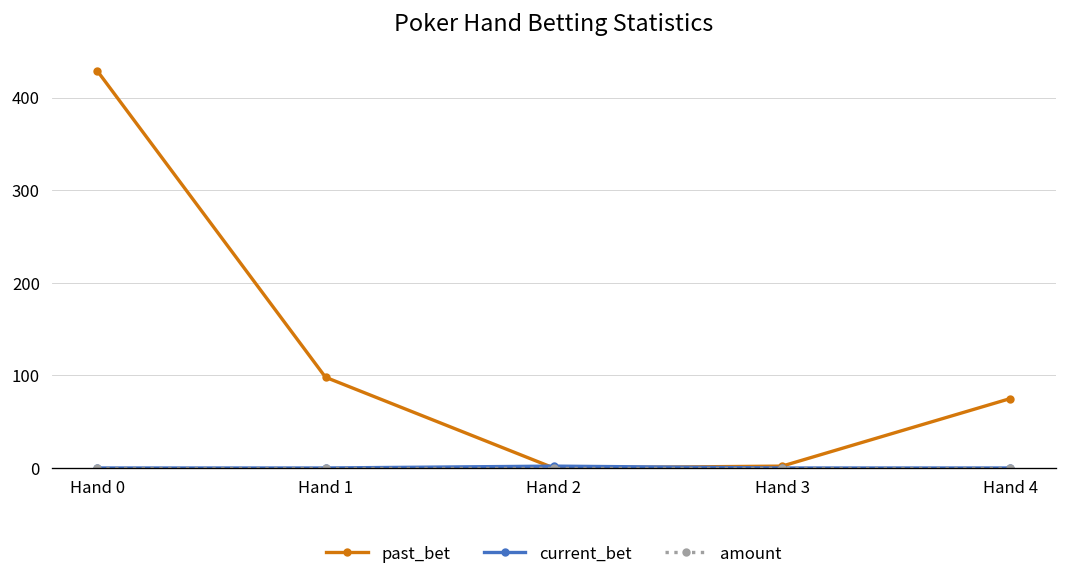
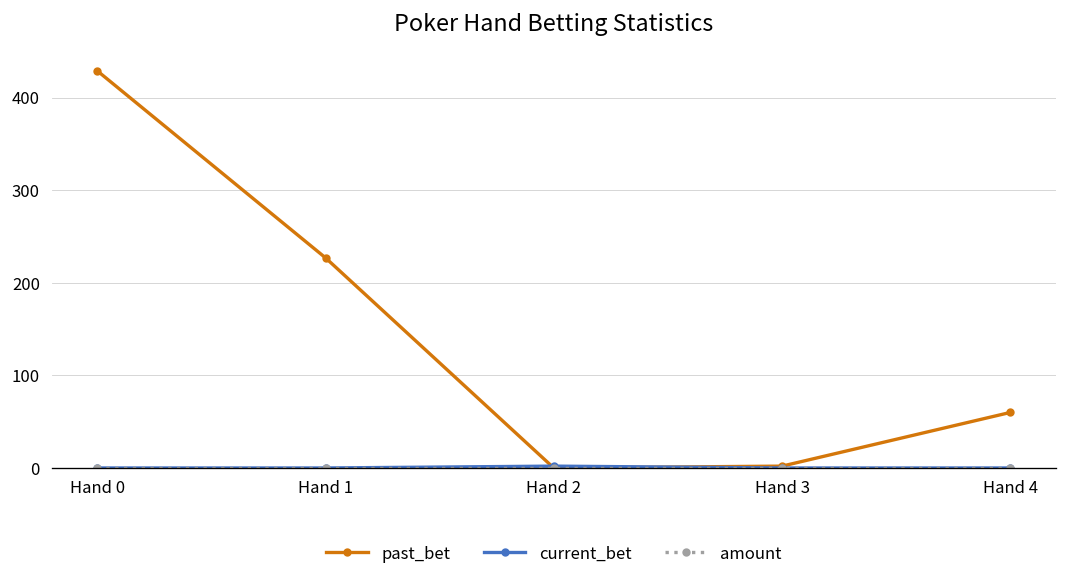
  {
    "past_bet": {
      "Hand 0": 430,
-     "Hand 1": 100,
-     "Hand 4": 80
+     "Hand 1": 230,
+     "Hand 4": 60
    }
  }
